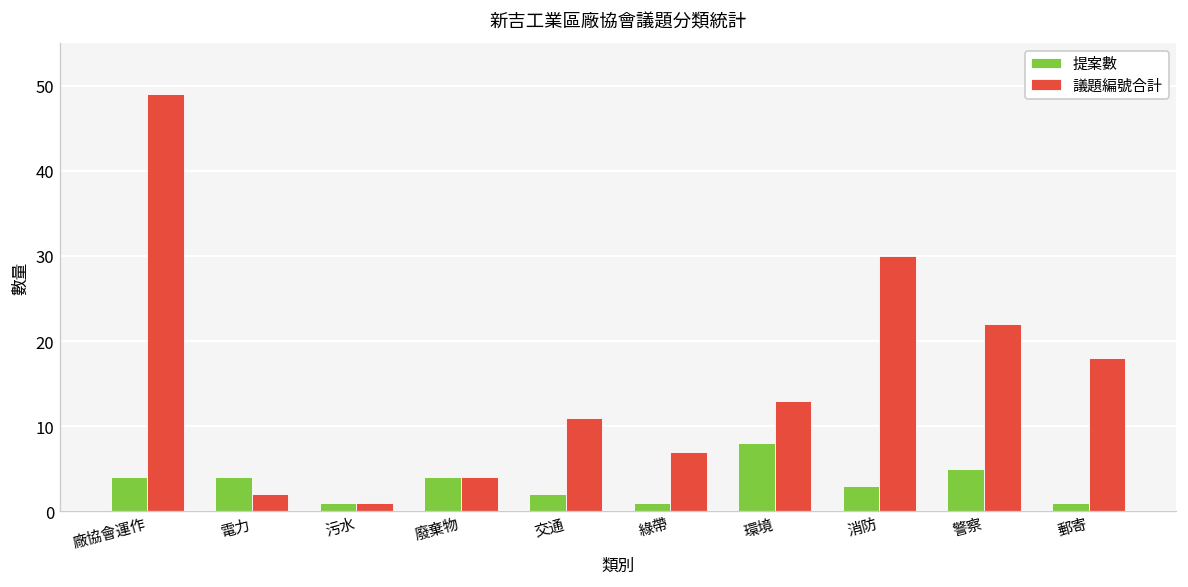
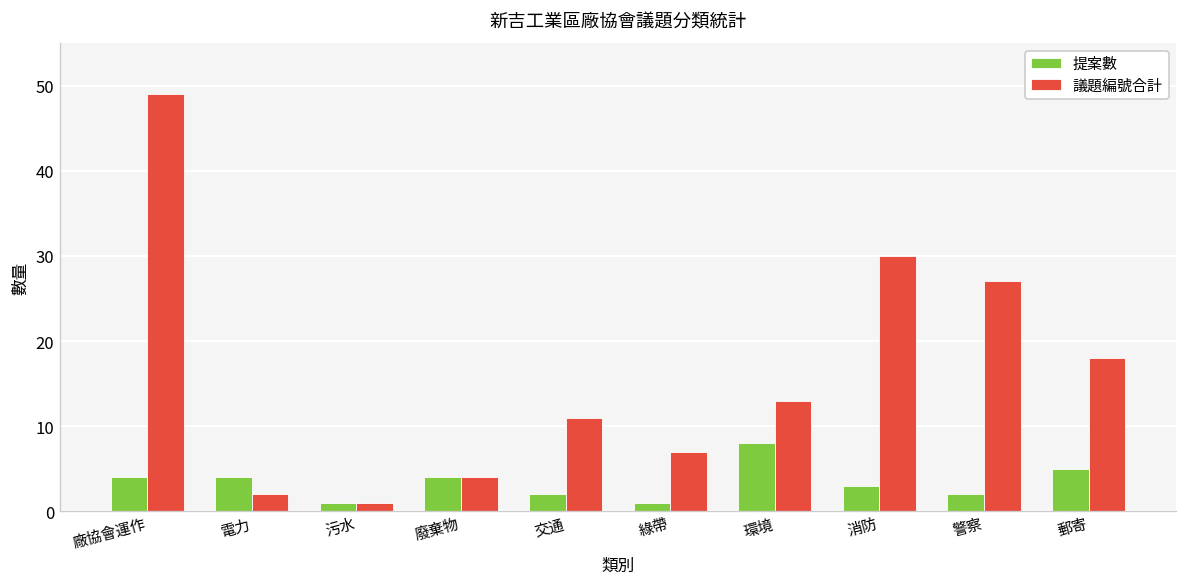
  {
    "提案數": {
      "廠協會運作": 4,
      "電力": 4,
      "污水": 1,
      "廢棄物": 4,
      "交通": 2,
      "綠帶": 1,
      "環境": 8,
      "消防": 3,
-     "警察": 5,
-     "郵寄": 1
+     "警察": 2,
+     "郵寄": 5
    },
    "議題編號合計": {
      "廠協會運作": 49,
      "電力": 2,
      "污水": 1,
      "廢棄物": 4,
      "交通": 11,
      "綠帶": 7,
      "環境": 13,
      "消防": 30,
-     "警察": 22,
+     "警察": 27,
      "郵寄": 18
    }
  }
